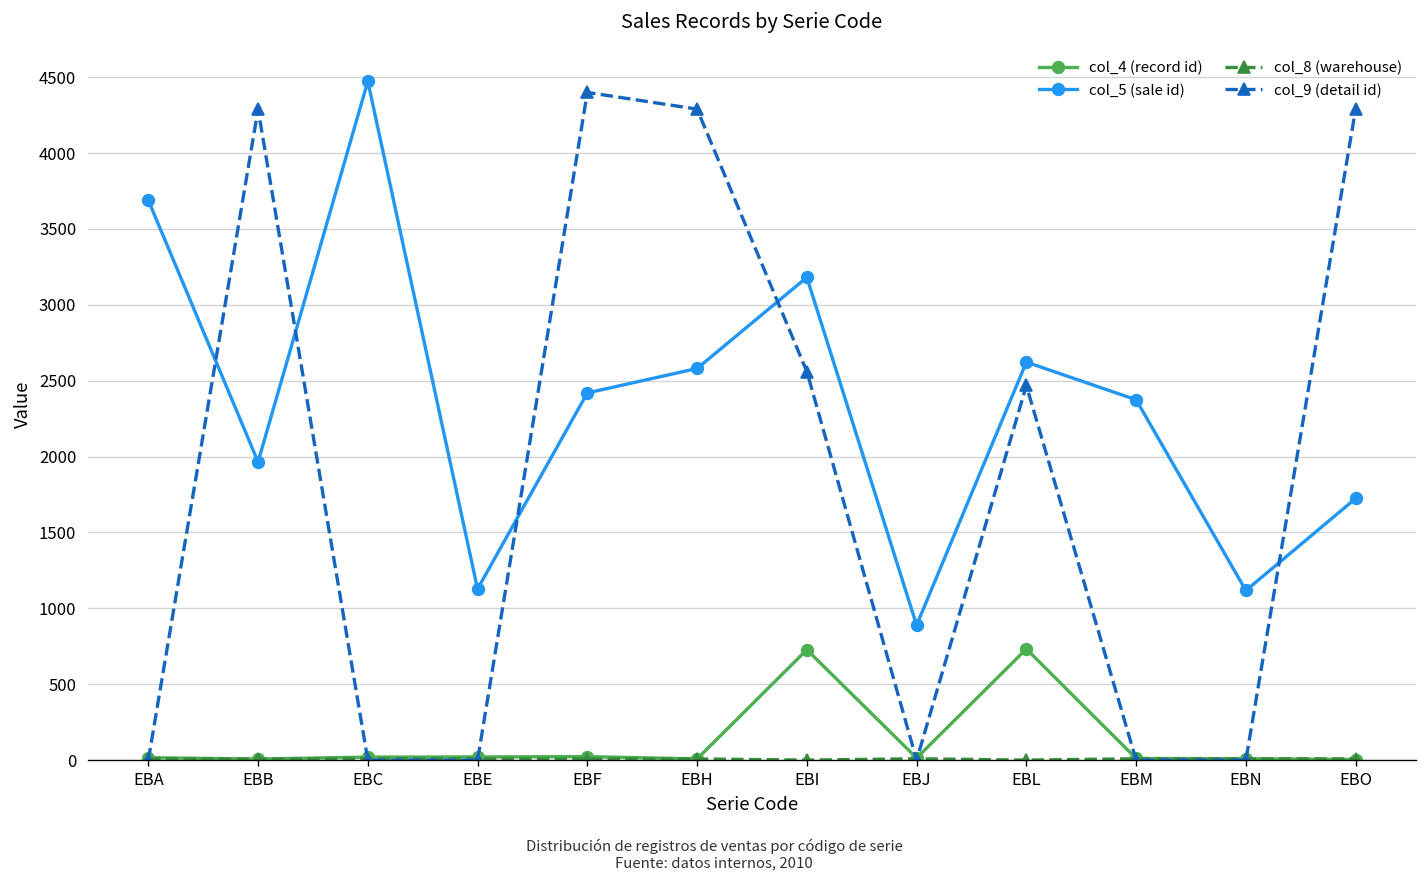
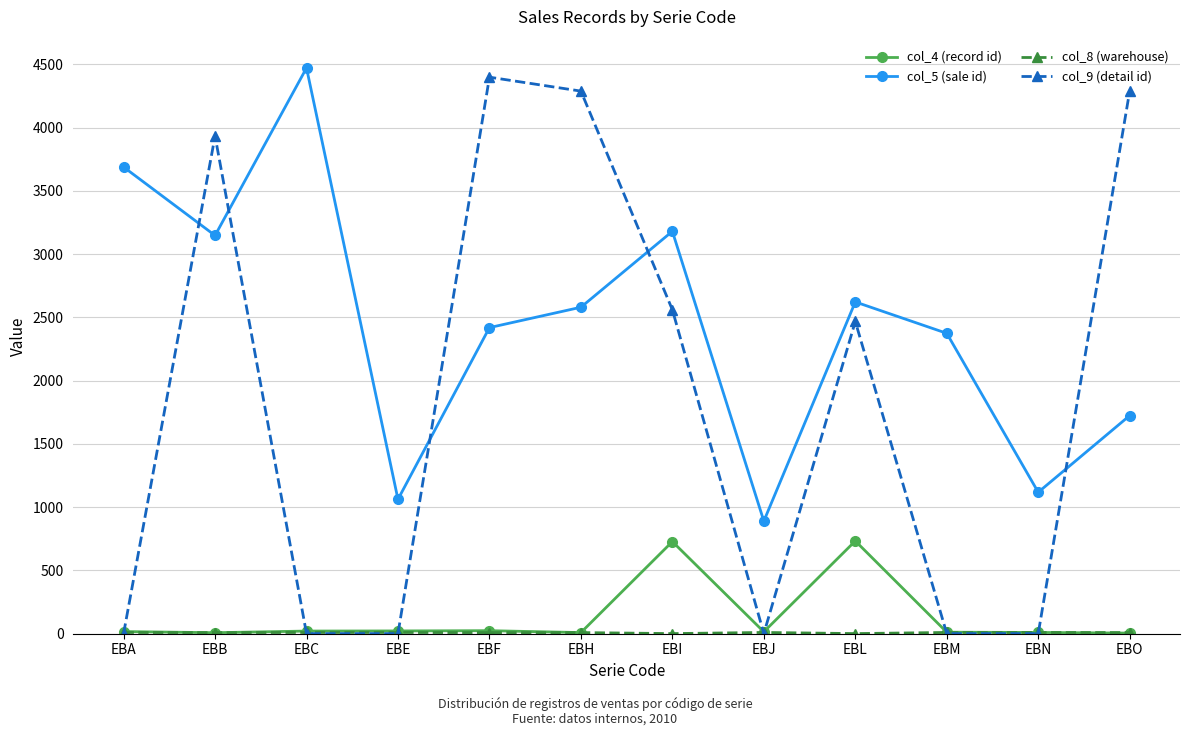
  {
    "col_5 (sale id)": {
      "EBA": 3690,
-     "EBB": 1970,
+     "EBB": 3150,
      "EBC": 4470,
-     "EBE": 1130,
+     "EBE": 1060,
      "EBF": 2420,
      "EBH": 2580,
      "EBI": 3180,
      "EBJ": 890,
      "EBL": 2620,
      "EBM": 2370,
      "EBN": 1120,
      "EBO": 1720
    },
    "col_9 (detail id)": {
-     "EBB": 4290,
+     "EBB": 3930,
      "EBF": 4400,
      "EBH": 4290,
      "EBI": 2560,
      "EBL": 2470,
      "EBO": 4290
    }
  }
